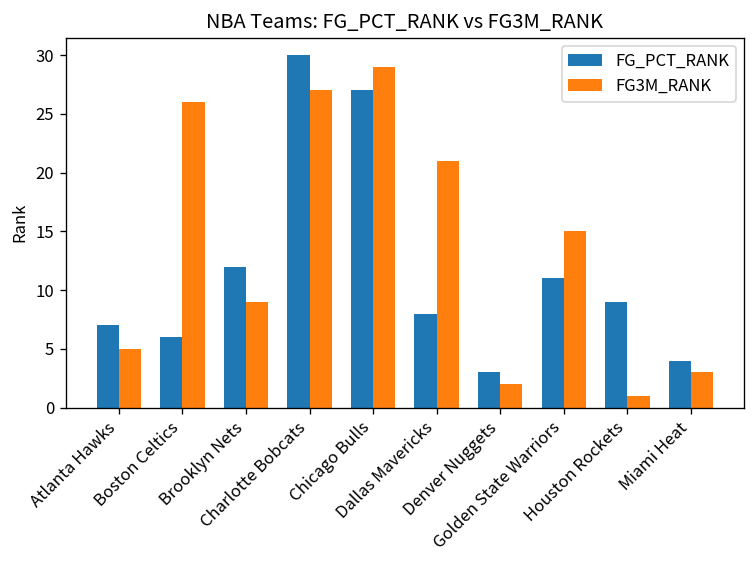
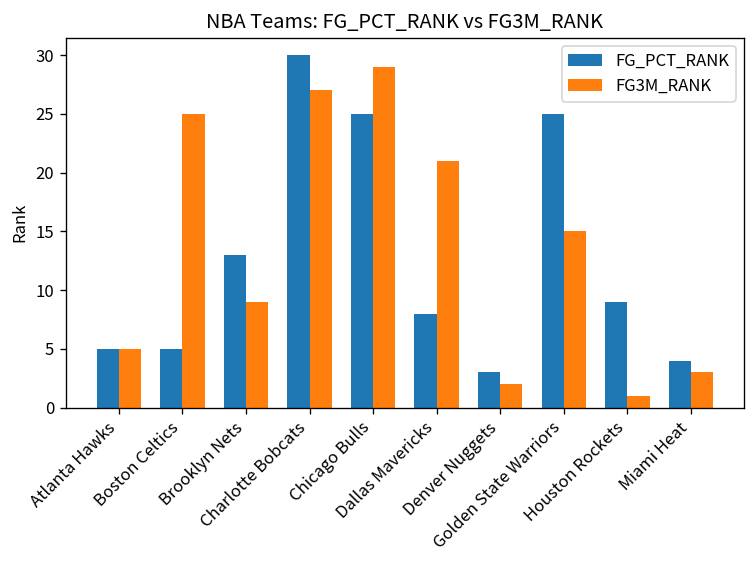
  {
    "FG_PCT_RANK": {
-     "Atlanta Hawks": 7,
-     "Boston Celtics": 6,
-     "Brooklyn Nets": 12,
+     "Atlanta Hawks": 5,
+     "Boston Celtics": 5,
+     "Brooklyn Nets": 13,
      "Charlotte Bobcats": 30,
-     "Chicago Bulls": 27,
+     "Chicago Bulls": 25,
      "Dallas Mavericks": 8,
      "Denver Nuggets": 3,
-     "Golden State Warriors": 11,
+     "Golden State Warriors": 25,
      "Houston Rockets": 9,
      "Miami Heat": 4
    },
    "FG3M_RANK": {
      "Atlanta Hawks": 5,
-     "Boston Celtics": 26,
+     "Boston Celtics": 25,
      "Brooklyn Nets": 9,
      "Charlotte Bobcats": 27,
      "Chicago Bulls": 29,
      "Dallas Mavericks": 21,
      "Denver Nuggets": 2,
      "Golden State Warriors": 15,
      "Houston Rockets": 1,
      "Miami Heat": 3
    }
  }
